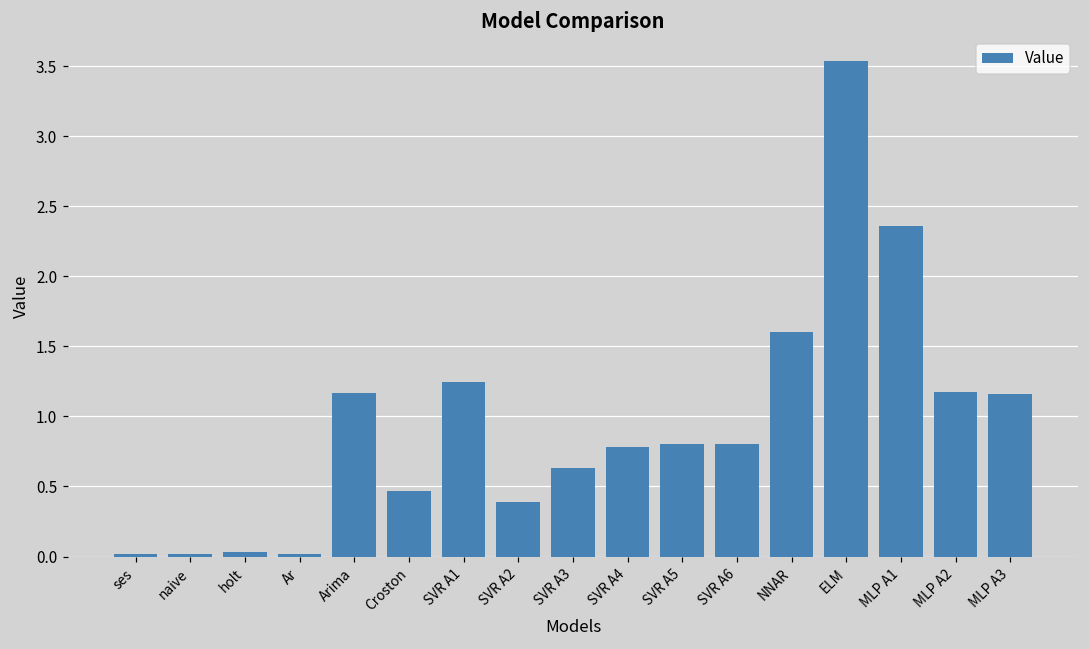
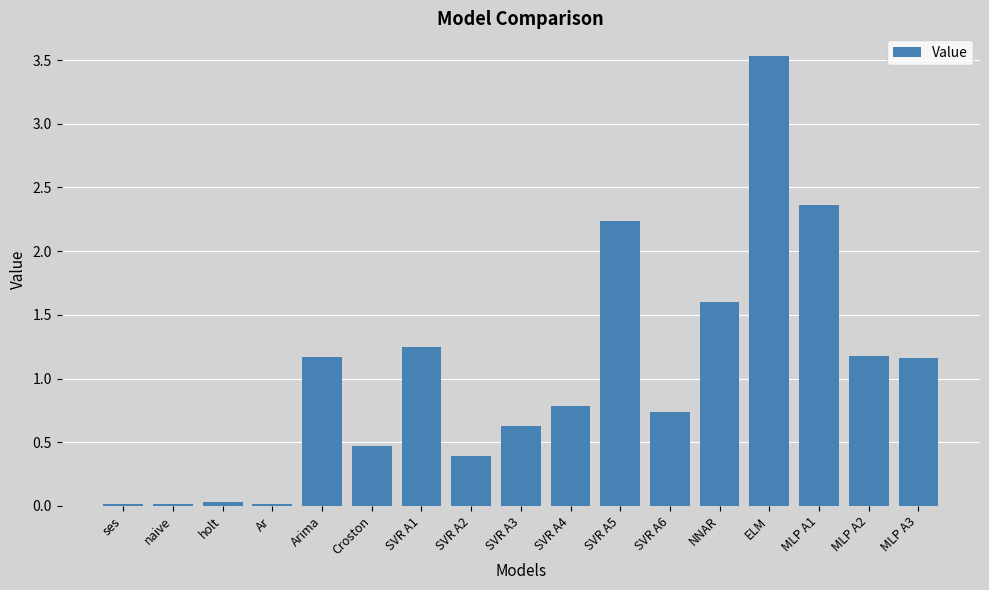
  {
    "holt": 0.03,
    "Arima": 1.17,
    "Croston": 0.47,
    "SVR A1": 1.25,
    "SVR A2": 0.39,
    "SVR A3": 0.63,
    "SVR A4": 0.78,
-   "SVR A5": 0.80,
-   "SVR A6": 0.80,
+   "SVR A5": 2.24,
+   "SVR A6": 0.73,
    "NNAR": 1.60,
    "ELM": 3.53,
    "MLP A1": 2.36,
    "MLP A2": 1.17,
    "MLP A3": 1.16
  }
